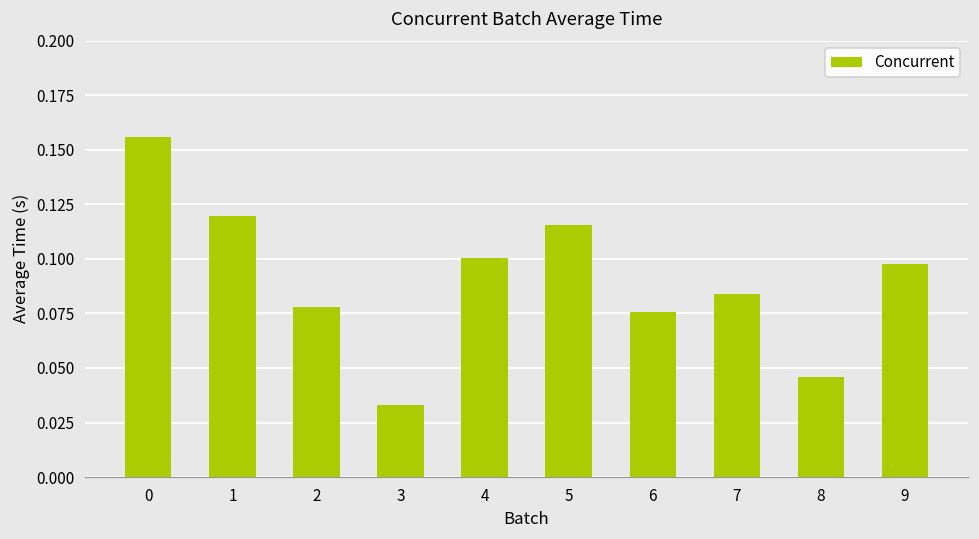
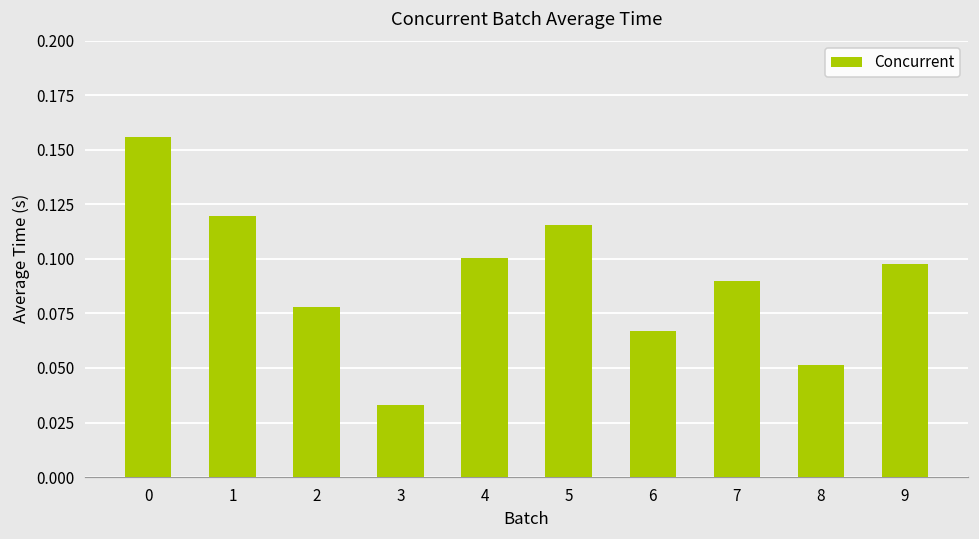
  {
    "0": 0.156,
    "1": 0.120,
    "2": 0.078,
    "3": 0.033,
    "4": 0.100,
    "5": 0.115,
-   "6": 0.076,
-   "7": 0.084,
-   "8": 0.046,
+   "6": 0.067,
+   "7": 0.090,
+   "8": 0.051,
    "9": 0.098
  }
